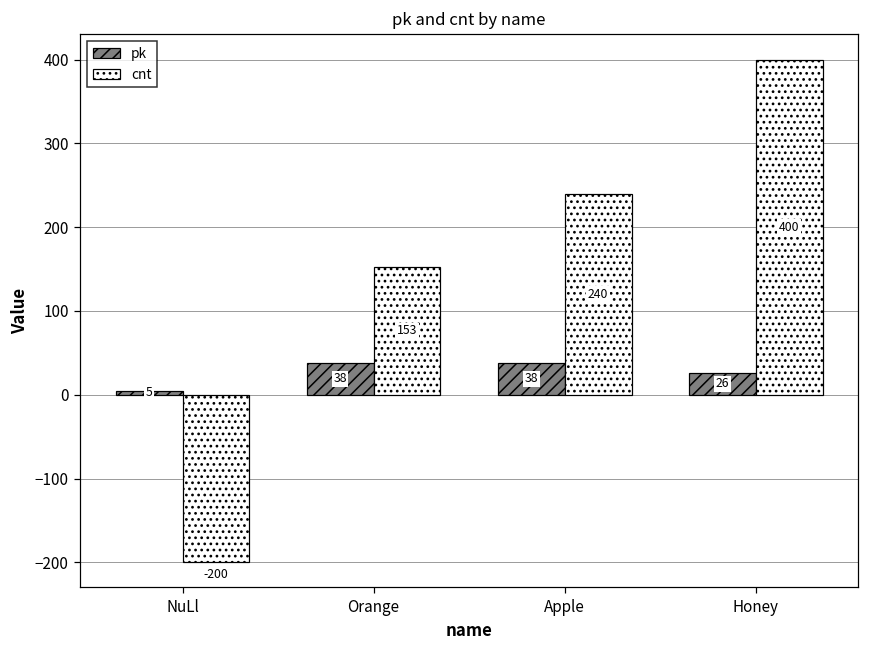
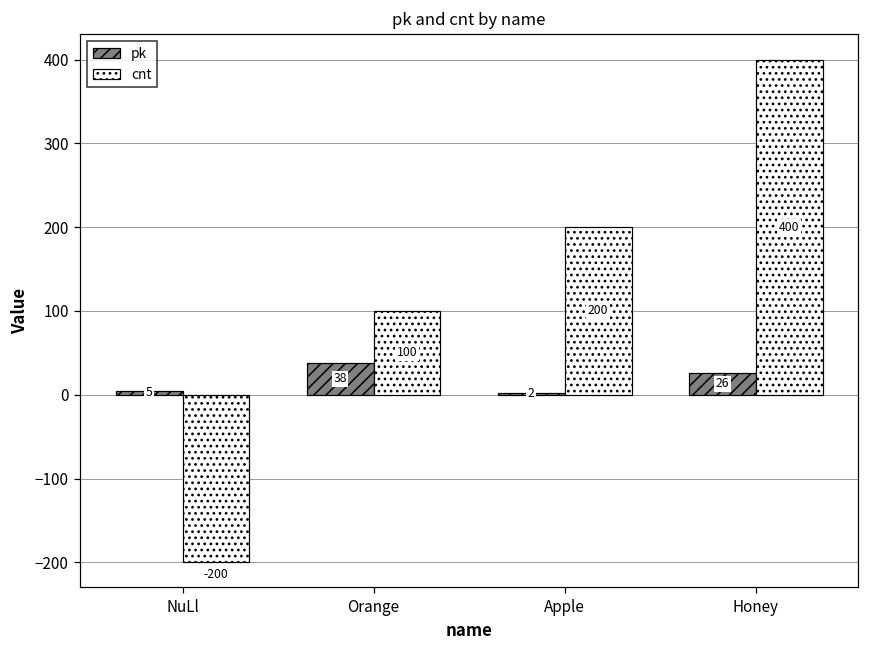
  {
    "pk": {
-     "Apple": 38
+     "Apple": 2
    },
    "cnt": {
-     "Orange": 153,
-     "Apple": 240
+     "Orange": 100,
+     "Apple": 200
    }
  }
